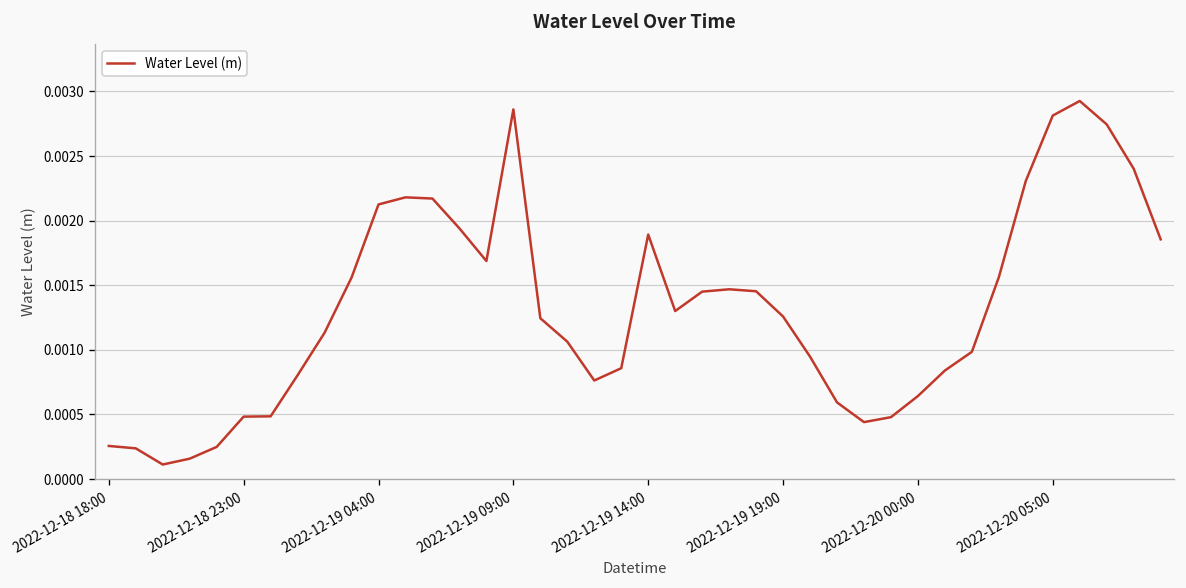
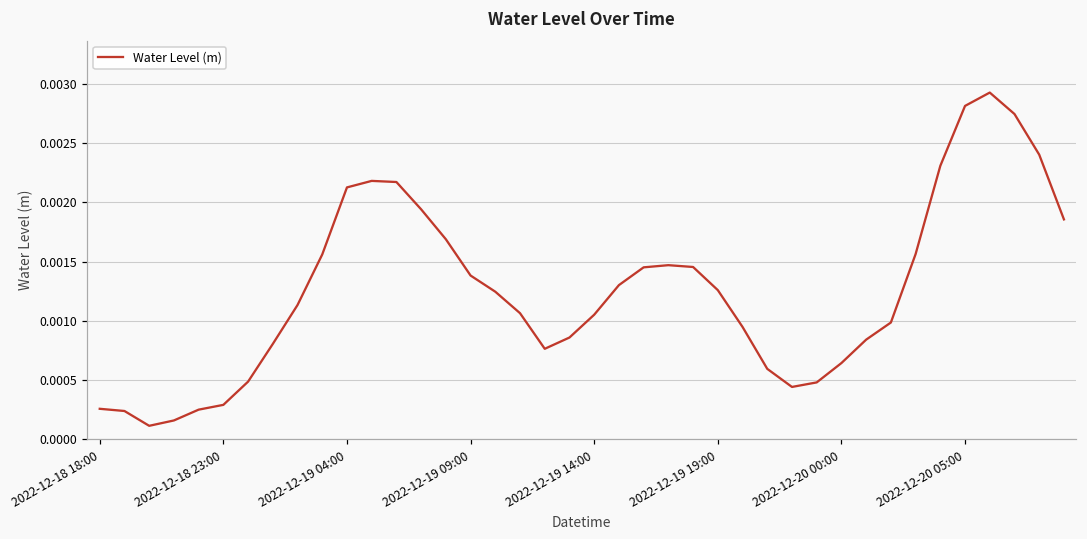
  {
    "2022-12-18 18:00": 0.00026,
-   "2022-12-18 23:00": 0.00048,
+   "2022-12-18 23:00": 0.00029,
    "2022-12-19 04:00": 0.00213,
-   "2022-12-19 09:00": 0.00286,
-   "2022-12-19 14:00": 0.00189,
+   "2022-12-19 09:00": 0.00138,
+   "2022-12-19 14:00": 0.00105,
    "2022-12-19 19:00": 0.00126,
    "2022-12-20 00:00": 0.00064,
    "2022-12-20 05:00": 0.00281
  }
